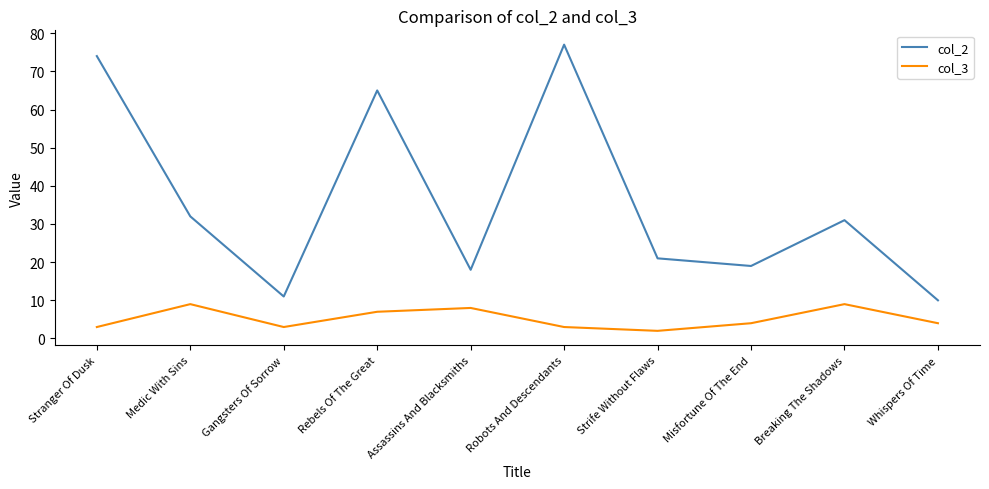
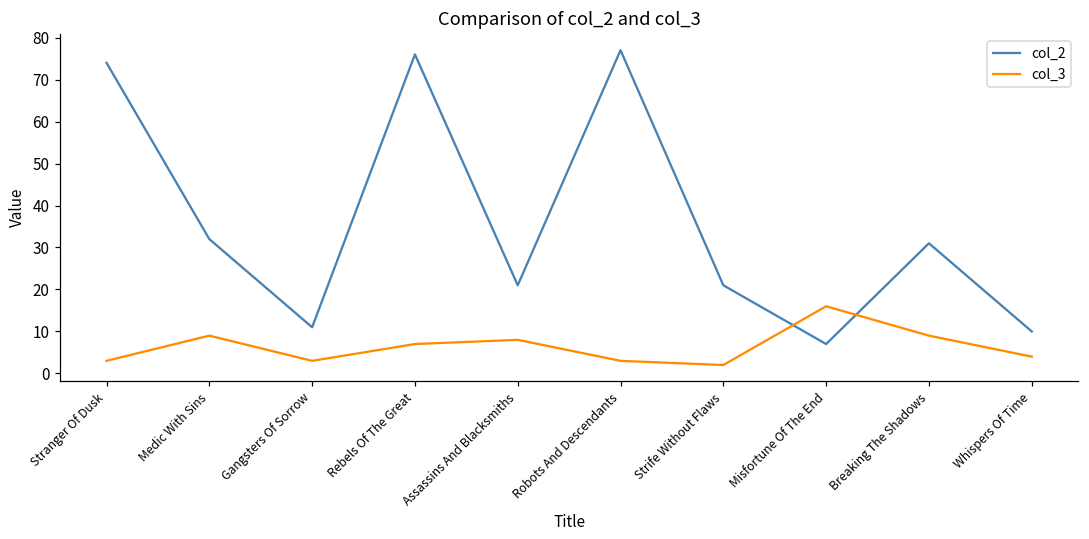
  {
    "col_2": {
      "Stranger Of Dusk": 74,
      "Medic With Sins": 32,
      "Gangsters Of Sorrow": 11,
-     "Rebels Of The Great": 65,
-     "Assassins And Blacksmiths": 18,
+     "Rebels Of The Great": 76,
+     "Assassins And Blacksmiths": 21,
      "Robots And Descendants": 77,
      "Strife Without Flaws": 21,
-     "Misfortune Of The End": 19,
+     "Misfortune Of The End": 7,
      "Breaking The Shadows": 31,
      "Whispers Of Time": 10
    },
    "col_3": {
      "Stranger Of Dusk": 3,
      "Medic With Sins": 9,
      "Gangsters Of Sorrow": 3,
      "Rebels Of The Great": 7,
      "Assassins And Blacksmiths": 8,
      "Robots And Descendants": 3,
      "Strife Without Flaws": 2,
-     "Misfortune Of The End": 4,
+     "Misfortune Of The End": 16,
      "Breaking The Shadows": 9,
      "Whispers Of Time": 4
    }
  }
